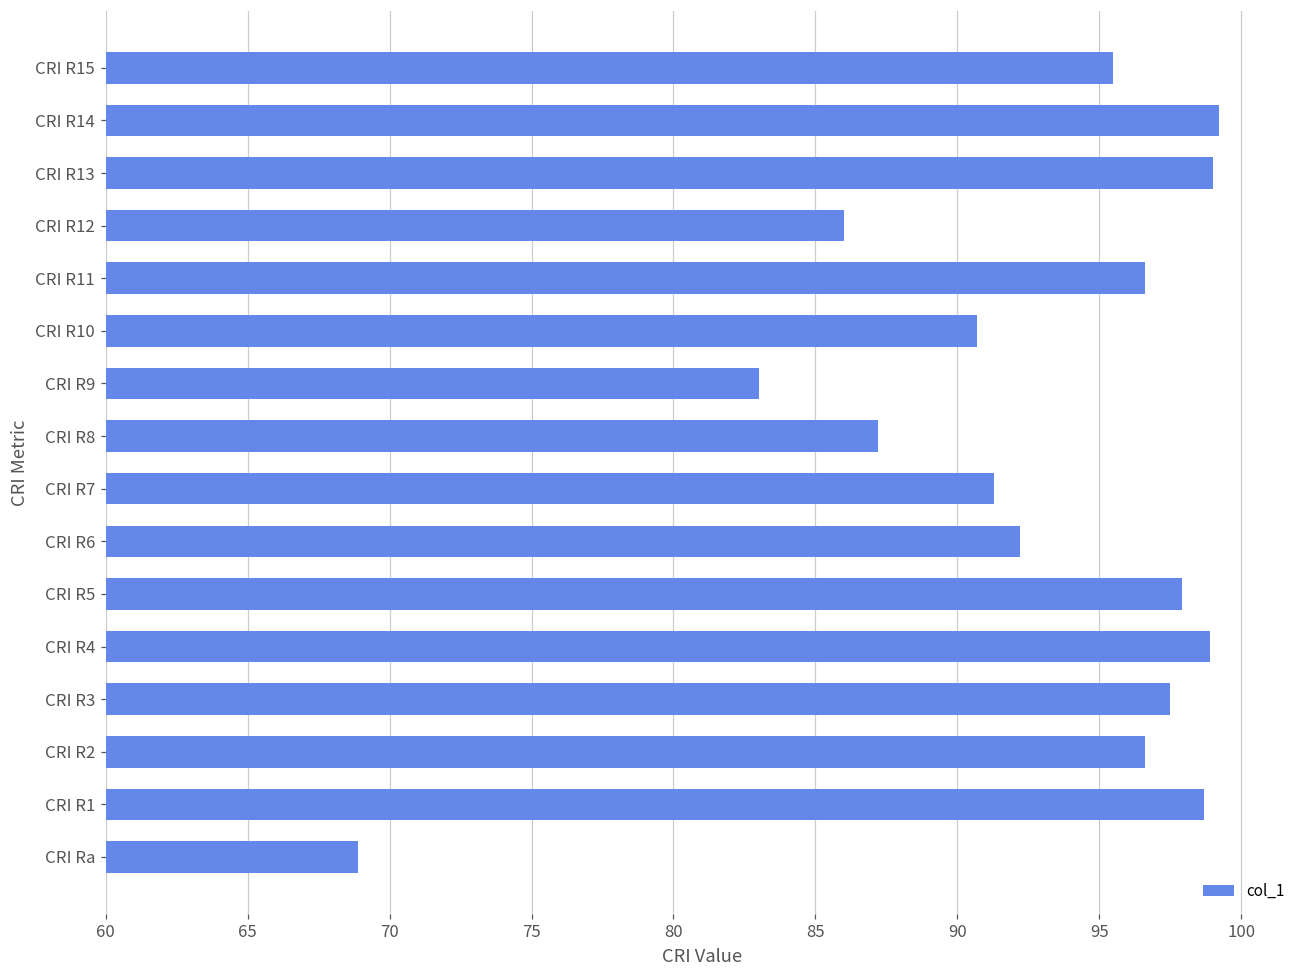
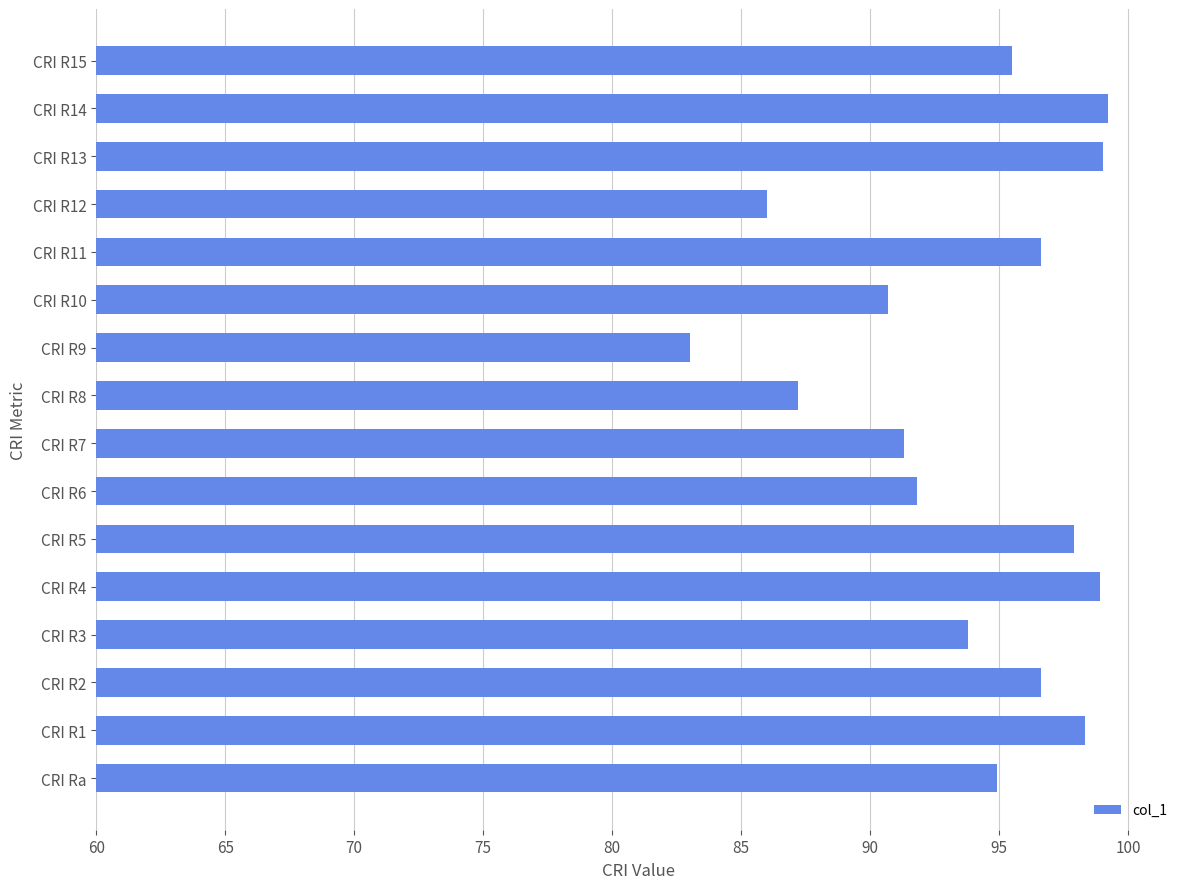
  {
    "CRI R15": 95.5,
    "CRI R14": 99.2,
    "CRI R13": 99.0,
    "CRI R12": 86.0,
    "CRI R11": 96.6,
    "CRI R10": 90.7,
    "CRI R9": 83.0,
    "CRI R8": 87.2,
    "CRI R7": 91.3,
-   "CRI R6": 92.2,
+   "CRI R6": 91.8,
    "CRI R5": 97.9,
    "CRI R4": 98.9,
-   "CRI R3": 97.5,
+   "CRI R3": 93.8,
    "CRI R2": 96.6,
-   "CRI R1": 98.7,
-   "CRI Ra": 68.9
+   "CRI R1": 98.3,
+   "CRI Ra": 94.9
  }
